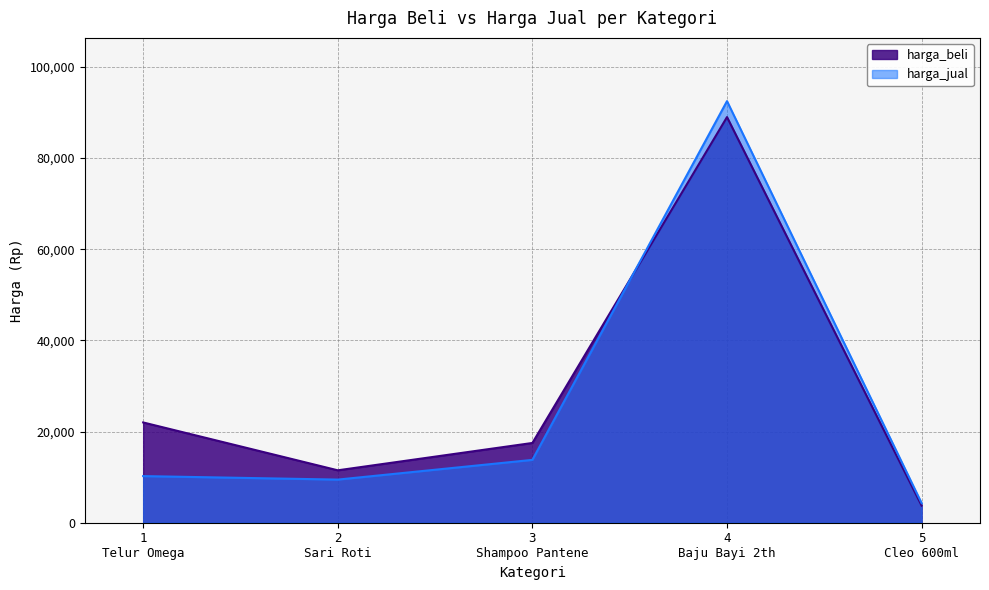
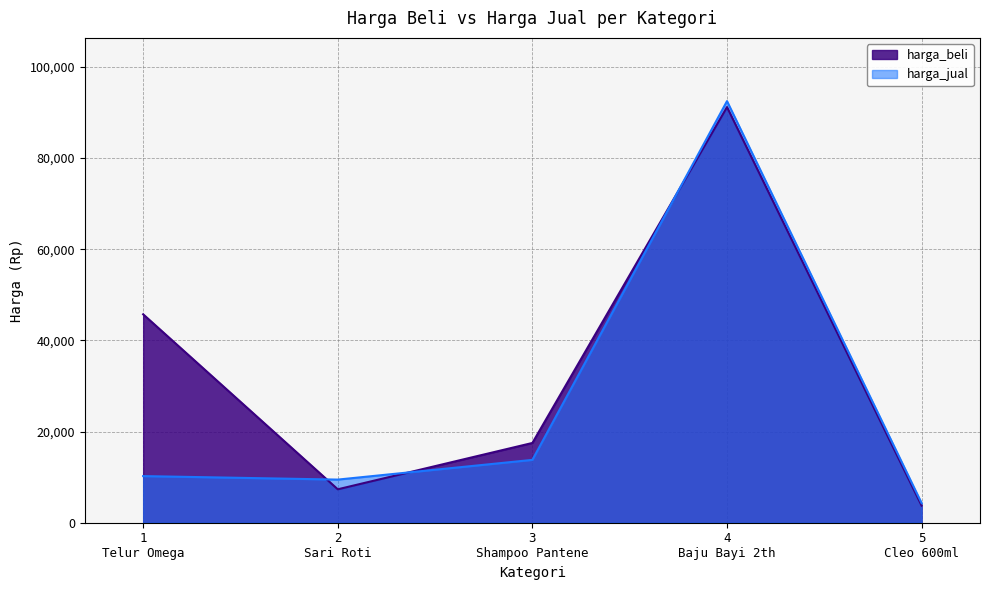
  {
    "harga_beli": {
-     "1 Telur Omega": "22,000",
-     "2 Sari Roti": "12,000",
+     "1 Telur Omega": "46,000",
+     "2 Sari Roti": "7,000",
      "3 Shampoo Pantene": "18,000",
-     "4 Baju Bayi 2th": "89,000"
+     "4 Baju Bayi 2th": "91,000"
    },
    "harga_jual": {
      "1 Telur Omega": "10,000",
      "2 Sari Roti": "9,000",
      "3 Shampoo Pantene": "14,000",
      "4 Baju Bayi 2th": "93,000"
    }
  }
